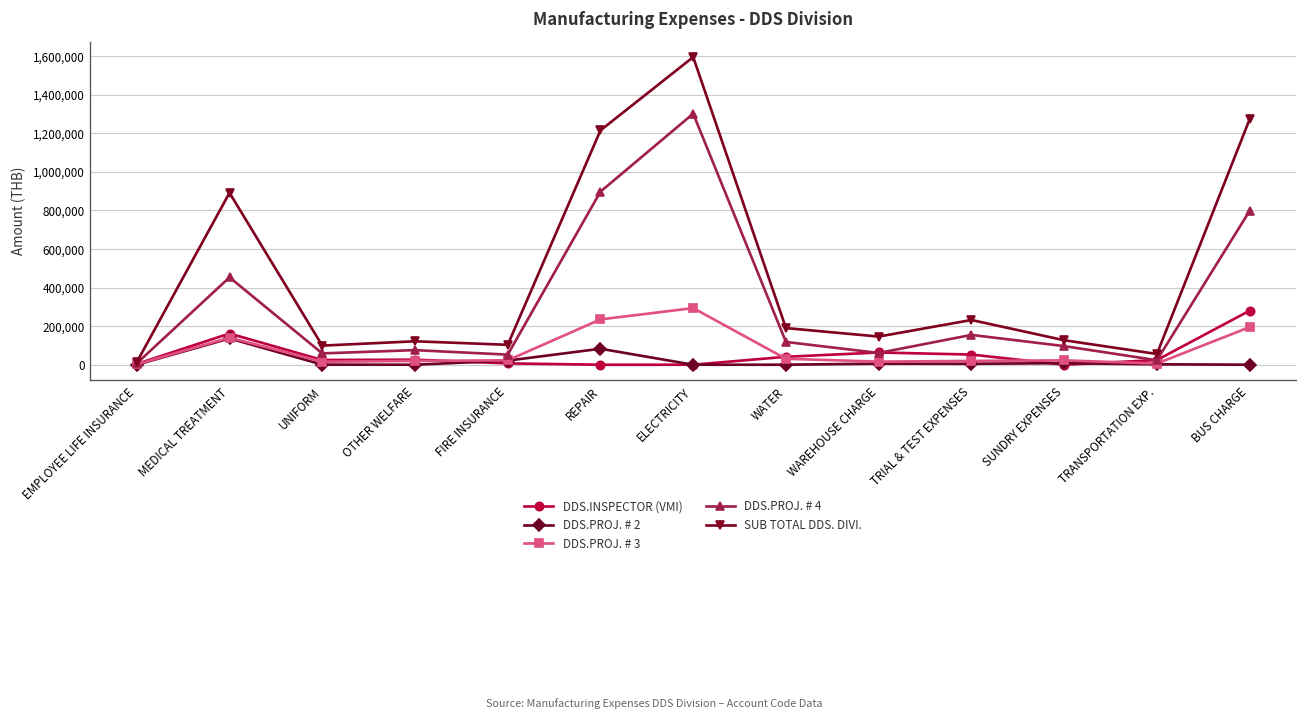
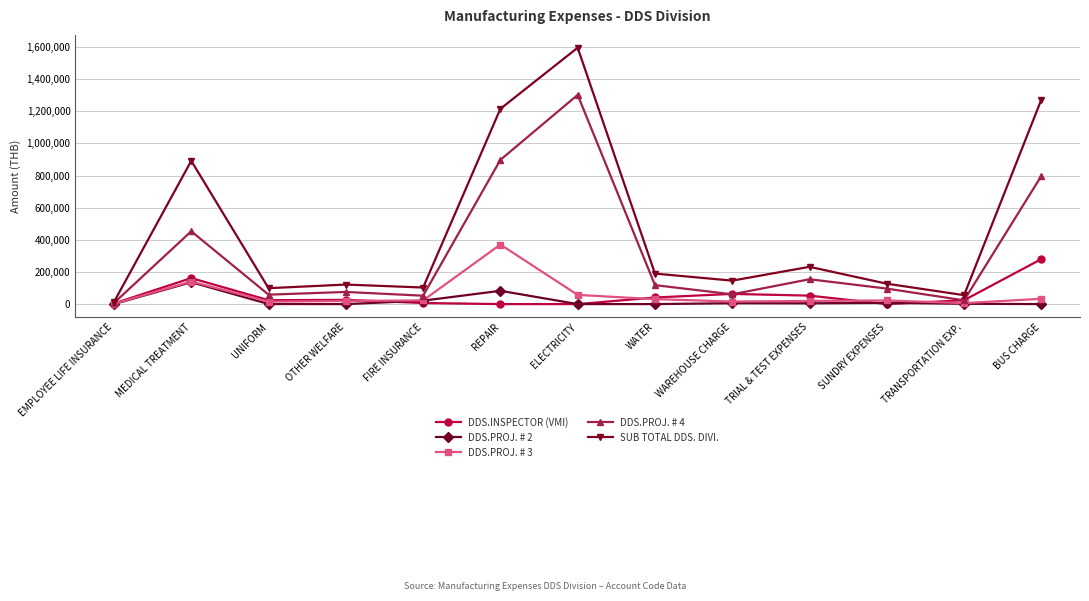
  {
    "DDS.PROJ. # 3": {
-     "REPAIR": "230,000",
-     "ELECTRICITY": "290,000",
-     "BUS CHARGE": "190,000"
+     "REPAIR": "370,000",
+     "ELECTRICITY": "60,000",
+     "BUS CHARGE": "30,000"
    }
  }
